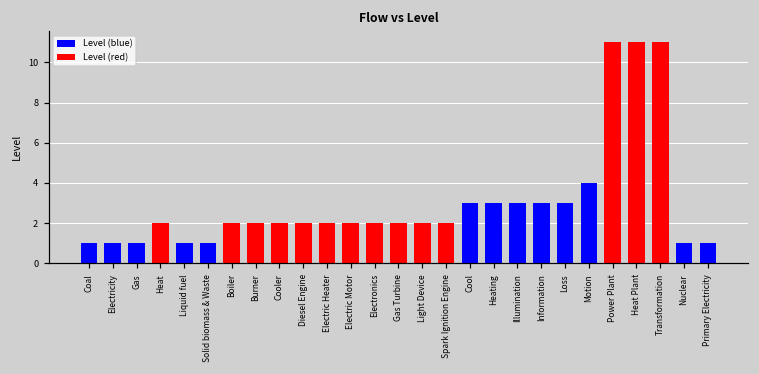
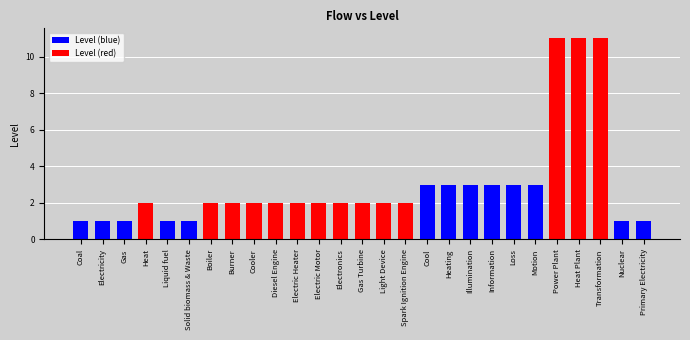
  {
    "Level (blue)": {
      "Coal": 1,
      "Electricity": 1,
      "Gas": 1,
      "Liquid fuel": 1,
      "Solid biomass & Waste": 1,
      "Cool": 3,
      "Heating": 3,
      "Illumination": 3,
      "Information": 3,
      "Loss": 3,
-     "Motion": 4,
+     "Motion": 3,
      "Nuclear": 1,
      "Primary Electricity": 1
    },
    "Level (red)": {
      "Heat": 2,
      "Boiler": 2,
      "Burner": 2,
      "Cooler": 2,
      "Diesel Engine": 2,
      "Electric Heater": 2,
      "Electric Motor": 2,
      "Electronics": 2,
      "Gas Turbine": 2,
      "Light Device": 2,
      "Spark Ignition Engine": 2,
      "Power Plant": 11,
      "Heat Plant": 11,
      "Transformation": 11
    }
  }
